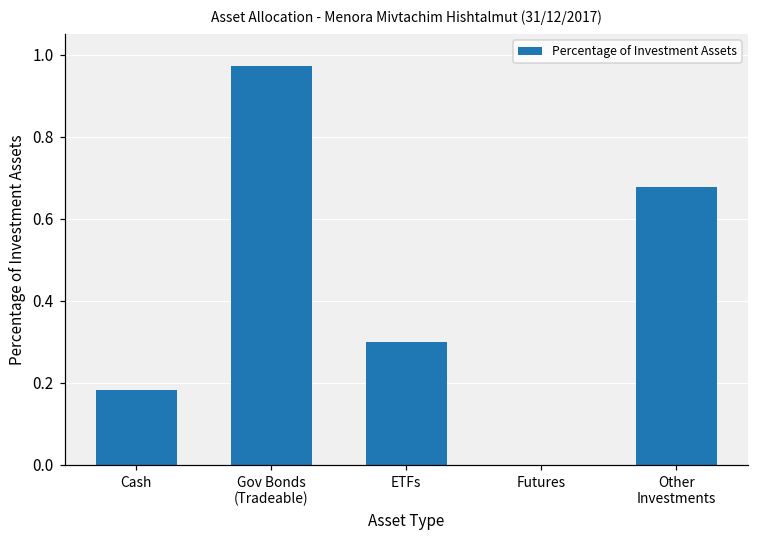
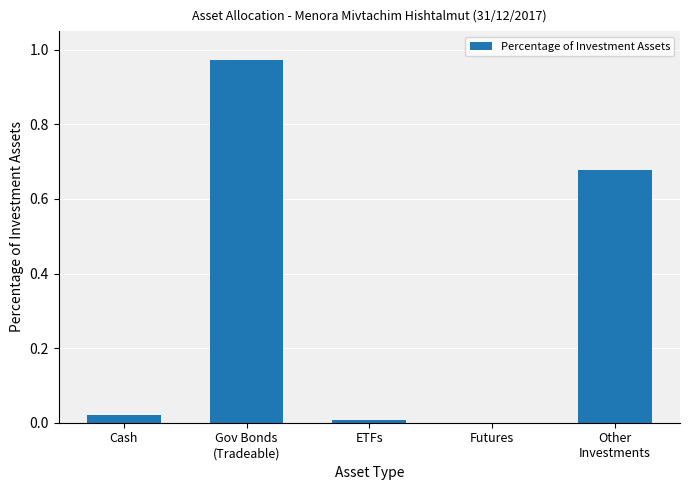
  {
-   "Cash": 0.18,
+   "Cash": 0.02,
    "Gov Bonds (Tradeable)": 0.97,
-   "ETFs": 0.30,
+   "ETFs": 0.01,
    "Other Investments": 0.68
  }
